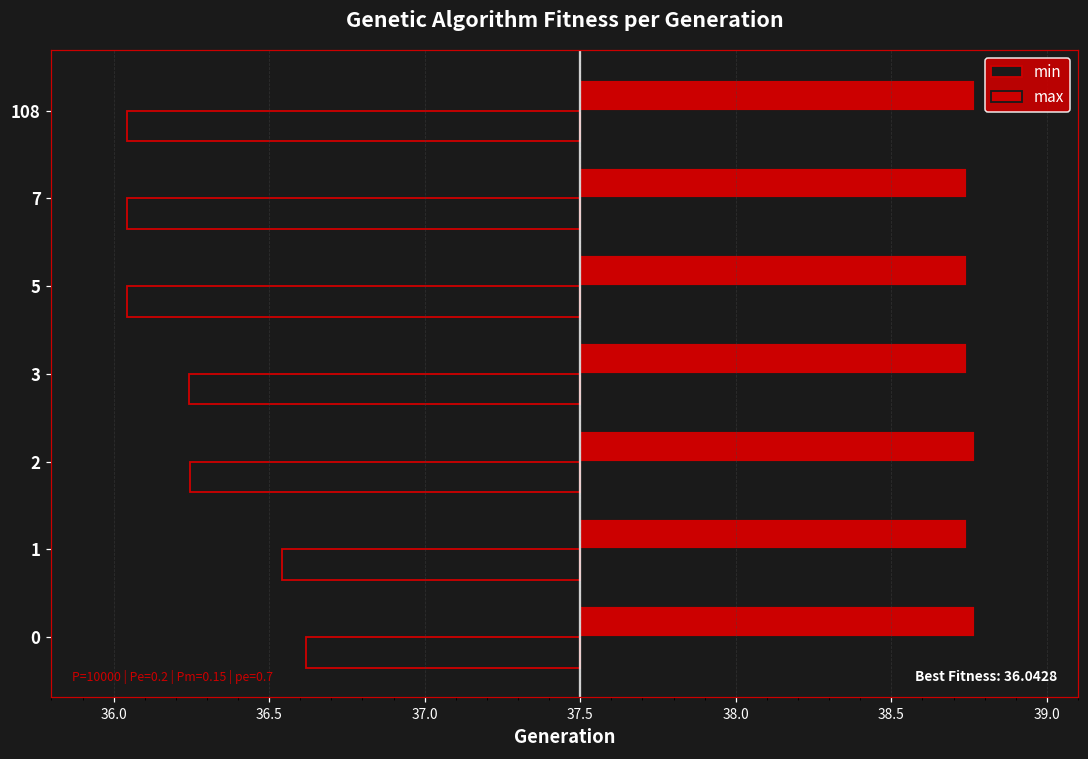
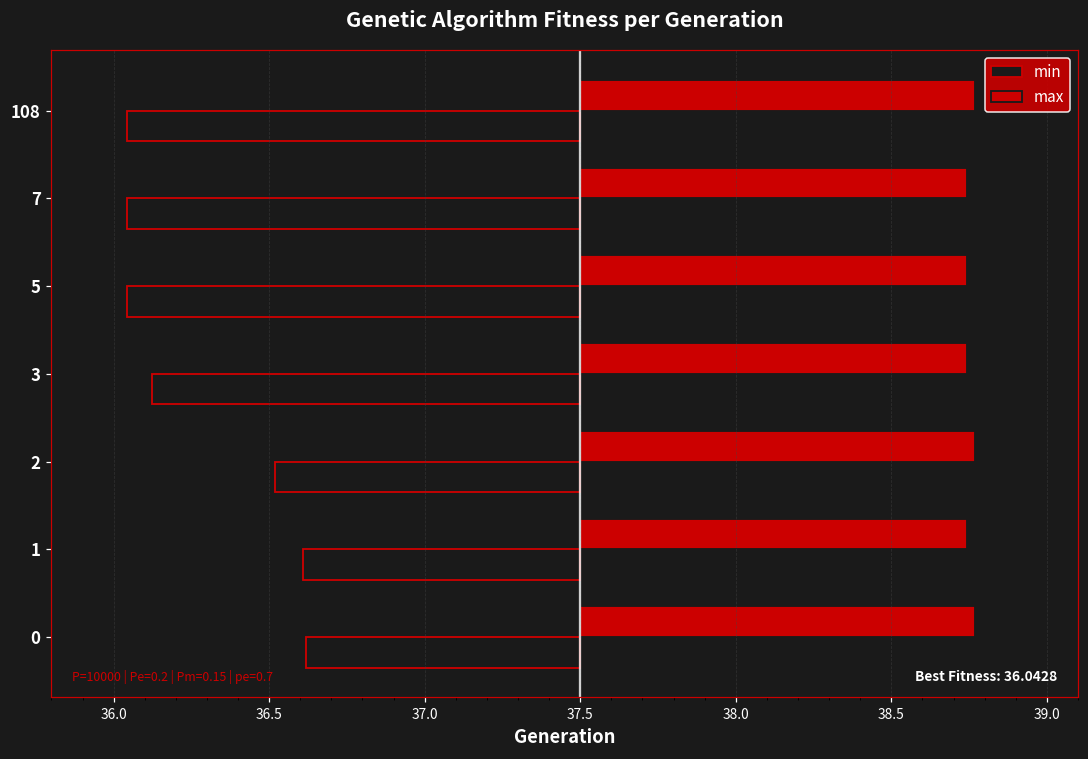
  {
    "min": {
      "108": 36.04,
      "7": 36.04,
      "5": 36.04,
-     "3": 36.24,
-     "2": 36.24,
-     "1": 36.54,
+     "3": 36.12,
+     "2": 36.52,
+     "1": 36.61,
      "0": 36.62
    },
    "max": {
      "108": 38.77,
      "7": 38.74,
      "5": 38.74,
      "3": 38.74,
      "2": 38.77,
      "1": 38.74,
      "0": 38.77
    }
  }
